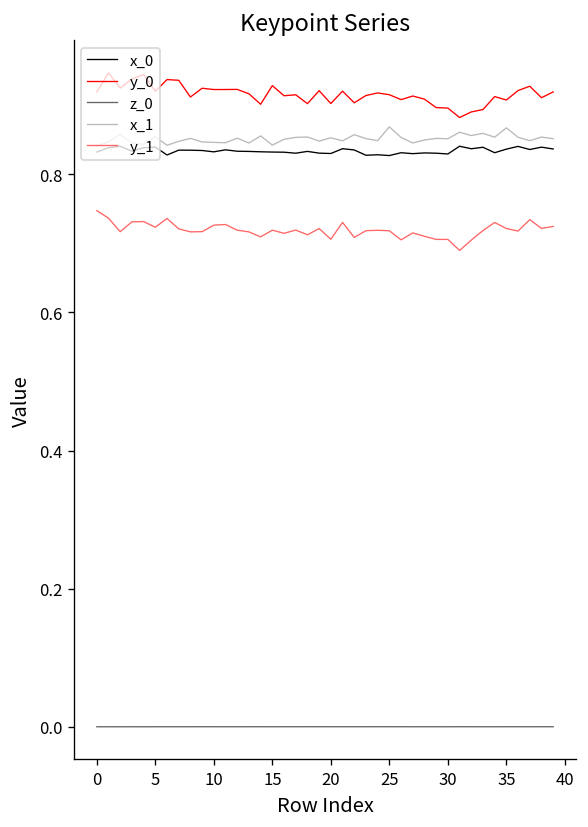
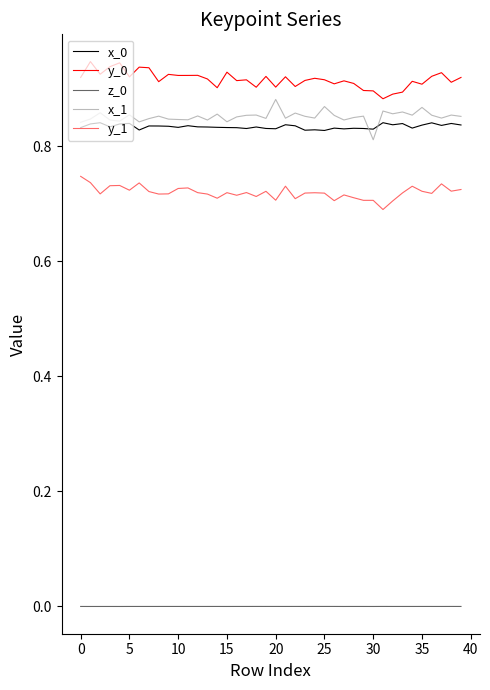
  {
    "x_1": {
      "10": 0.85,
      "15": 0.84,
-     "20": 0.85,
+     "20": 0.88,
      "25": 0.87,
-     "30": 0.85,
+     "30": 0.81,
      "35": 0.87
    }
  }
